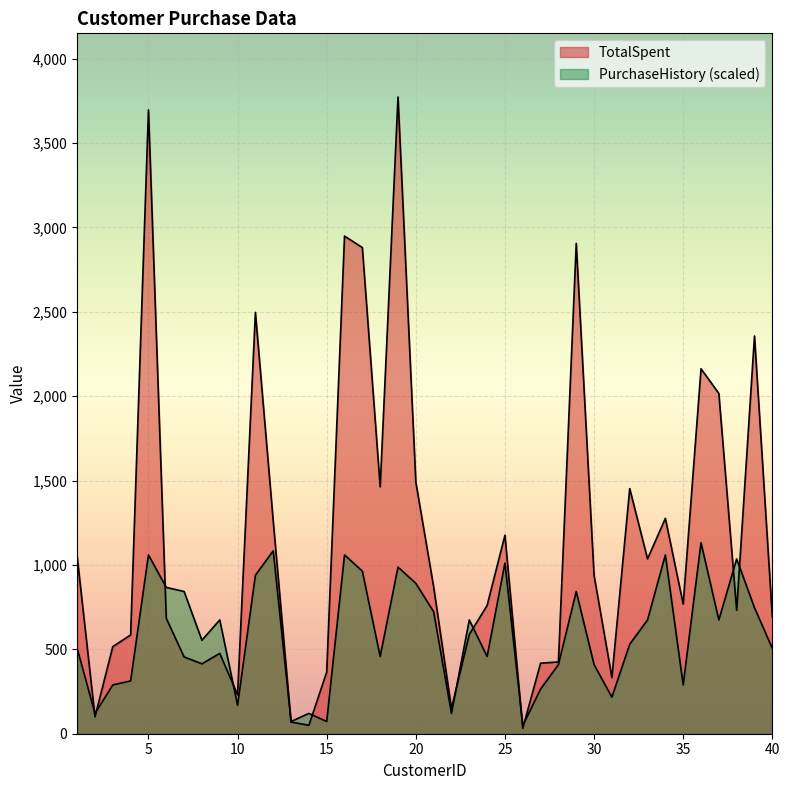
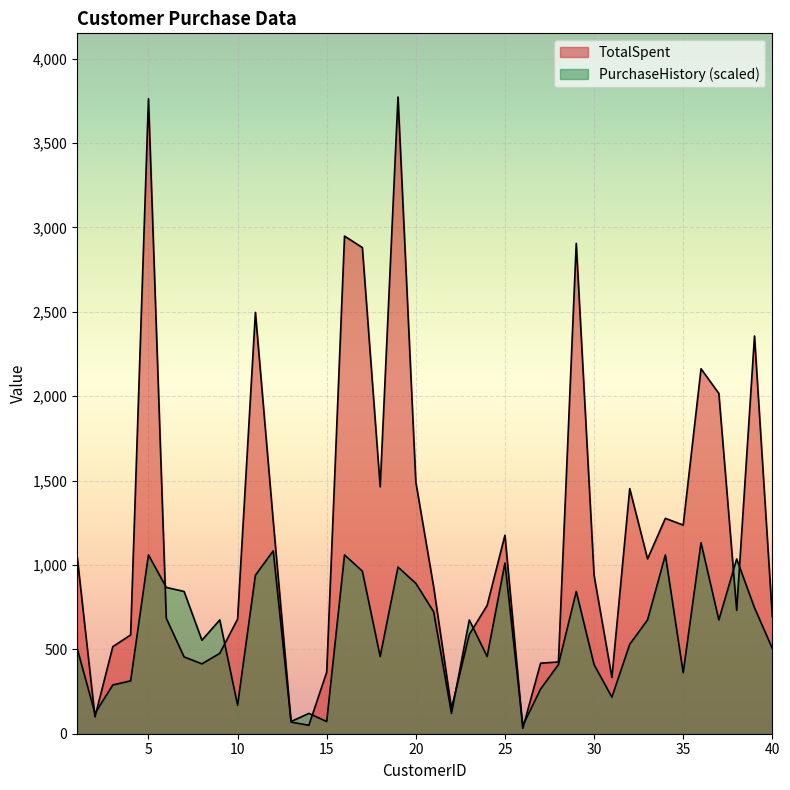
  {
    "TotalSpent": {
-     "5": "3,700",
-     "10": "230",
+     "5": "3,760",
+     "10": "680",
      "15": "370",
      "20": "1,490",
      "25": "1,180",
      "30": "940",
-     "35": "770",
+     "35": "1,240",
      "40": "690"
    },
    "PurchaseHistory (scaled)": {
      "5": "1,060",
      "10": "170",
      "15": "70",
      "20": "890",
      "25": "1,010",
      "30": "410",
-     "35": "290",
+     "35": "360",
      "40": "510"
    }
  }
